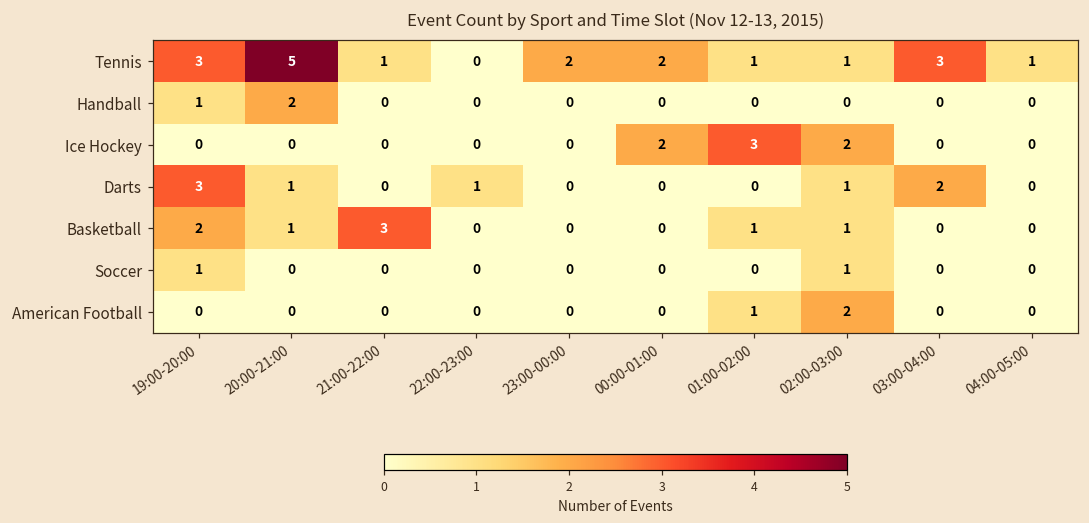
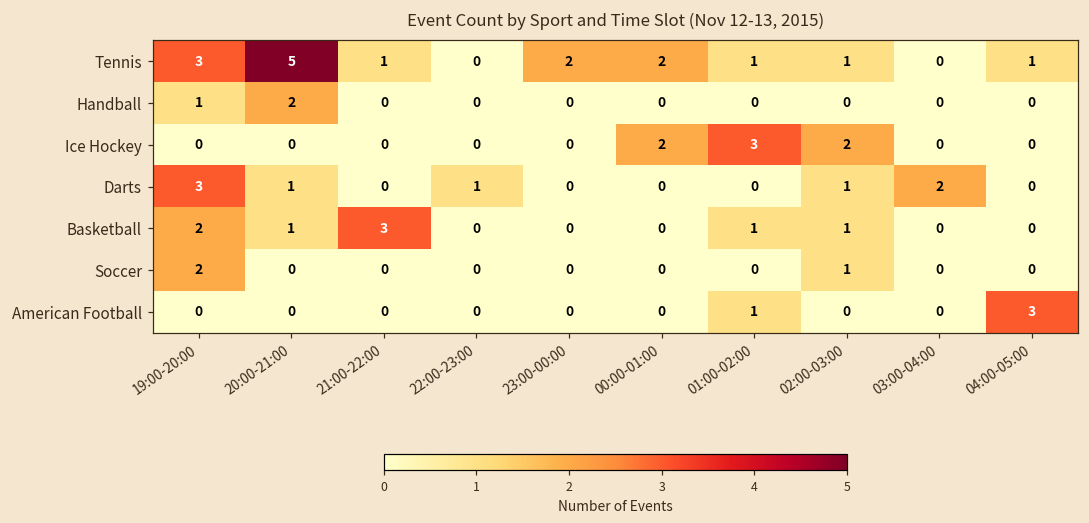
  {
    "Tennis": {
      "19:00-20:00": 3,
      "20:00-21:00": 5,
      "21:00-22:00": 1,
      "22:00-23:00": 0,
      "23:00-00:00": 2,
      "00:00-01:00": 2,
      "01:00-02:00": 1,
      "02:00-03:00": 1,
-     "03:00-04:00": 3,
+     "03:00-04:00": 0,
      "04:00-05:00": 1
    },
    "Handball": {
      "19:00-20:00": 1,
      "20:00-21:00": 2,
      "21:00-22:00": 0,
      "22:00-23:00": 0,
      "23:00-00:00": 0,
      "00:00-01:00": 0,
      "01:00-02:00": 0,
      "02:00-03:00": 0,
      "03:00-04:00": 0,
      "04:00-05:00": 0
    },
    "Ice Hockey": {
      "19:00-20:00": 0,
      "20:00-21:00": 0,
      "21:00-22:00": 0,
      "22:00-23:00": 0,
      "23:00-00:00": 0,
      "00:00-01:00": 2,
      "01:00-02:00": 3,
      "02:00-03:00": 2,
      "03:00-04:00": 0,
      "04:00-05:00": 0
    },
    "Darts": {
      "19:00-20:00": 3,
      "20:00-21:00": 1,
      "21:00-22:00": 0,
      "22:00-23:00": 1,
      "23:00-00:00": 0,
      "00:00-01:00": 0,
      "01:00-02:00": 0,
      "02:00-03:00": 1,
      "03:00-04:00": 2,
      "04:00-05:00": 0
    },
    "Basketball": {
      "19:00-20:00": 2,
      "20:00-21:00": 1,
      "21:00-22:00": 3,
      "22:00-23:00": 0,
      "23:00-00:00": 0,
      "00:00-01:00": 0,
      "01:00-02:00": 1,
      "02:00-03:00": 1,
      "03:00-04:00": 0,
      "04:00-05:00": 0
    },
    "Soccer": {
-     "19:00-20:00": 1,
+     "19:00-20:00": 2,
      "20:00-21:00": 0,
      "21:00-22:00": 0,
      "22:00-23:00": 0,
      "23:00-00:00": 0,
      "00:00-01:00": 0,
      "01:00-02:00": 0,
      "02:00-03:00": 1,
      "03:00-04:00": 0,
      "04:00-05:00": 0
    },
    "American Football": {
      "19:00-20:00": 0,
      "20:00-21:00": 0,
      "21:00-22:00": 0,
      "22:00-23:00": 0,
      "23:00-00:00": 0,
      "00:00-01:00": 0,
      "01:00-02:00": 1,
-     "02:00-03:00": 2,
+     "02:00-03:00": 0,
      "03:00-04:00": 0,
-     "04:00-05:00": 0
+     "04:00-05:00": 3
    }
  }
